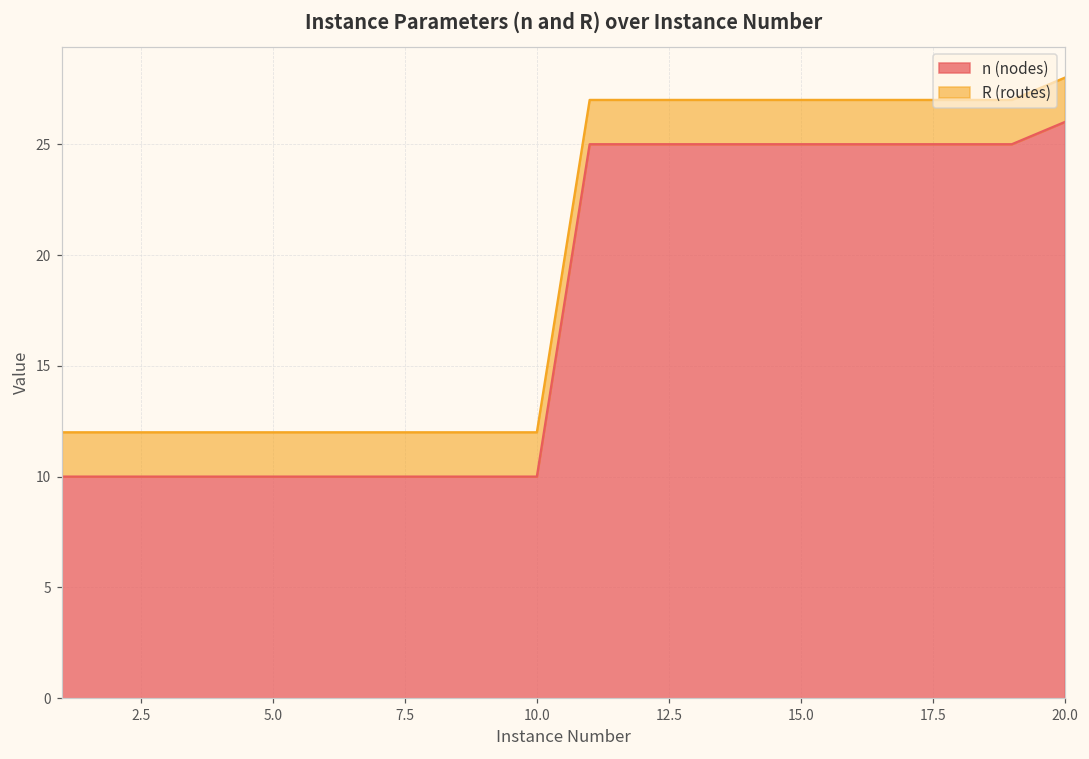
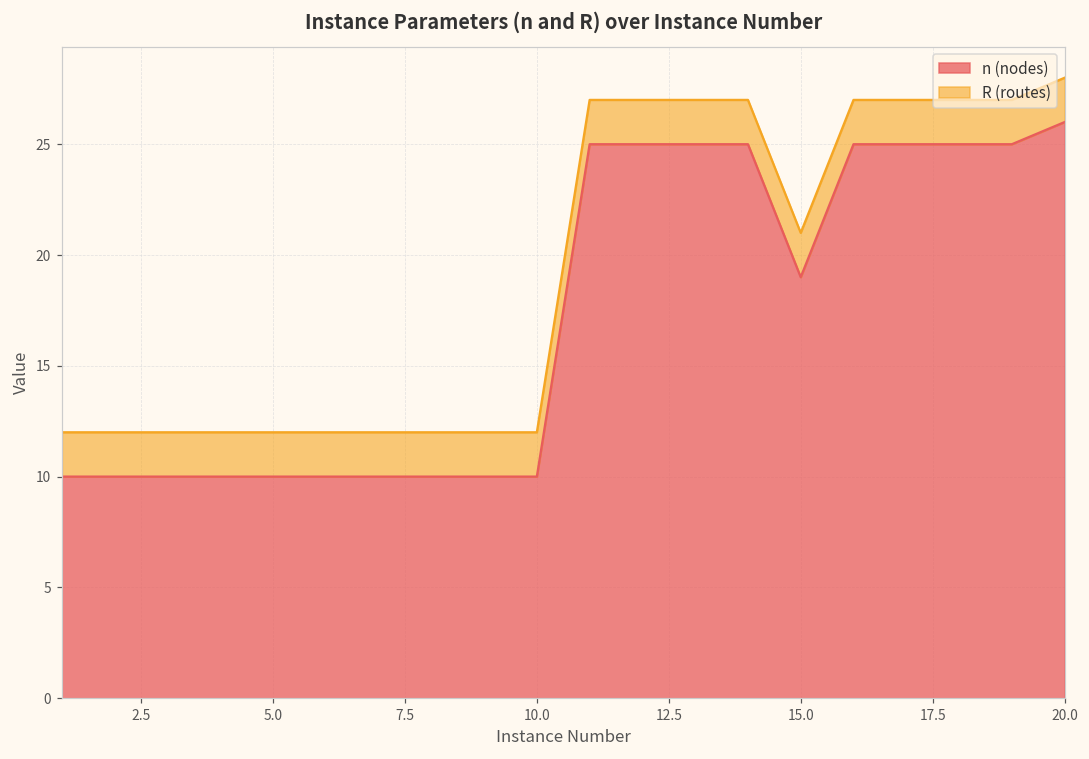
  {
    "n (nodes)": {
      "5.0": 10,
      "10.0": 10,
-     "15.0": 25,
+     "15.0": 19,
      "20.0": 26
    },
    "R (routes)": {
      "5.0": 2,
      "10.0": 2,
      "15.0": 2,
      "20.0": 2
    }
  }
